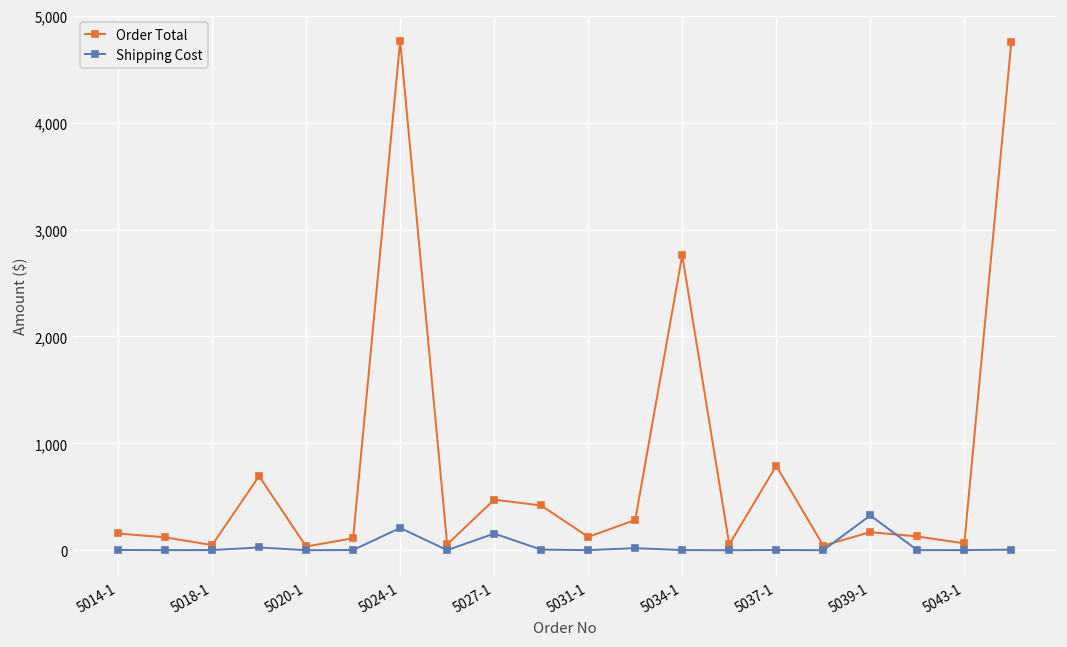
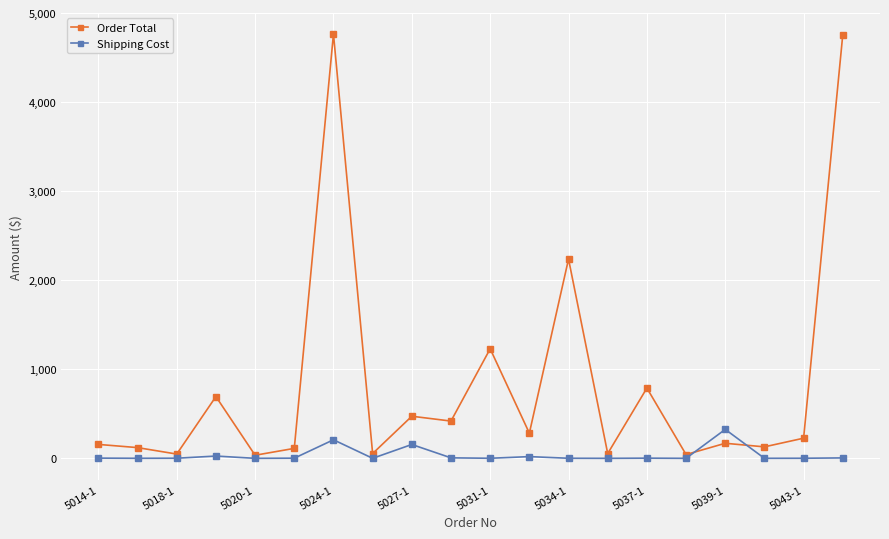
  {
    "Order Total": {
      "5014-1": "200",
      "5018-1": "0",
      "5020-1": "0",
      "5024-1": "4,800",
      "5027-1": "500",
-     "5031-1": "100",
-     "5034-1": "2,800",
+     "5031-1": "1,200",
+     "5034-1": "2,200",
      "5037-1": "800",
      "5039-1": "200",
-     "5043-1": "100"
+     "5043-1": "200"
    },
    "Shipping Cost": {
      "5014-1": "0",
      "5018-1": "0",
      "5020-1": "0",
      "5024-1": "200",
      "5027-1": "200",
      "5031-1": "0",
      "5034-1": "0",
      "5037-1": "0",
      "5039-1": "300",
      "5043-1": "0"
    }
  }
